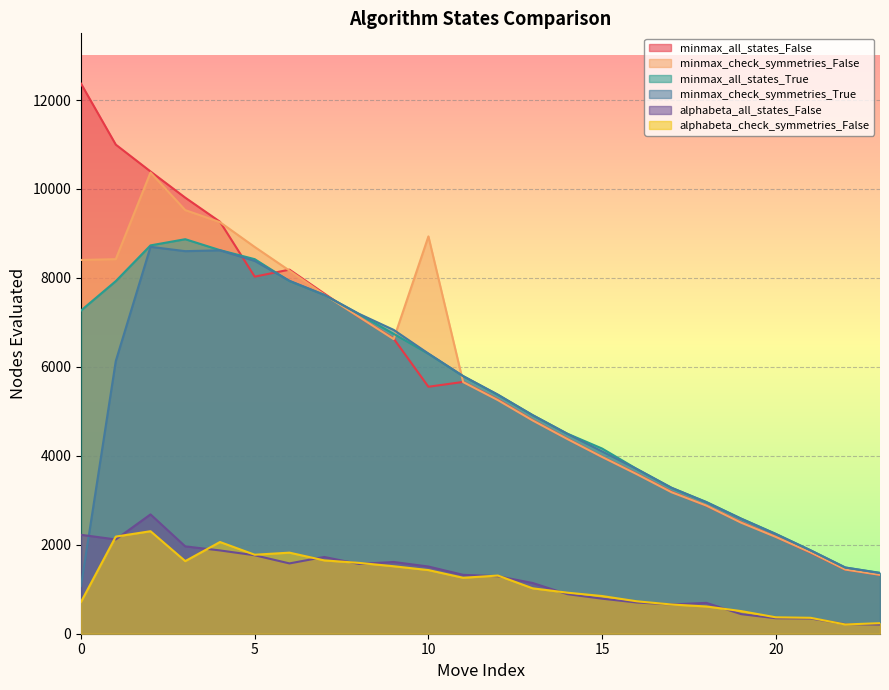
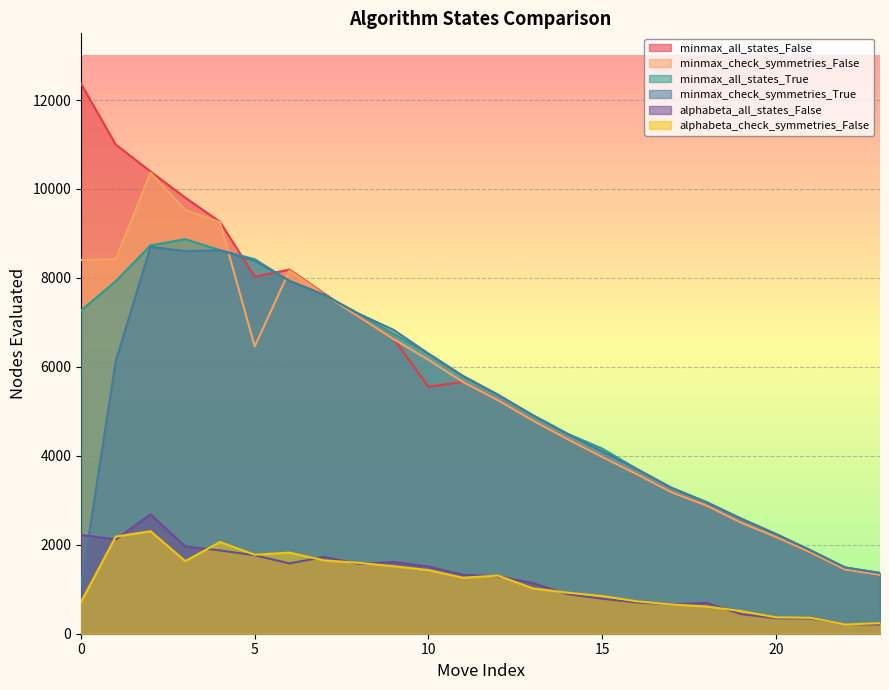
  {
    "minmax_all_states_False": {
      "0": 12400,
      "5": 8000,
      "10": 5600
    },
    "minmax_check_symmetries_False": {
      "0": 8400,
-     "5": 8700,
-     "10": 8900
+     "5": 6500,
+     "10": 6200
    },
    "alphabeta_check_symmetries_False": {
      "0": 700,
      "10": 1400,
      "15": 800
    }
  }
